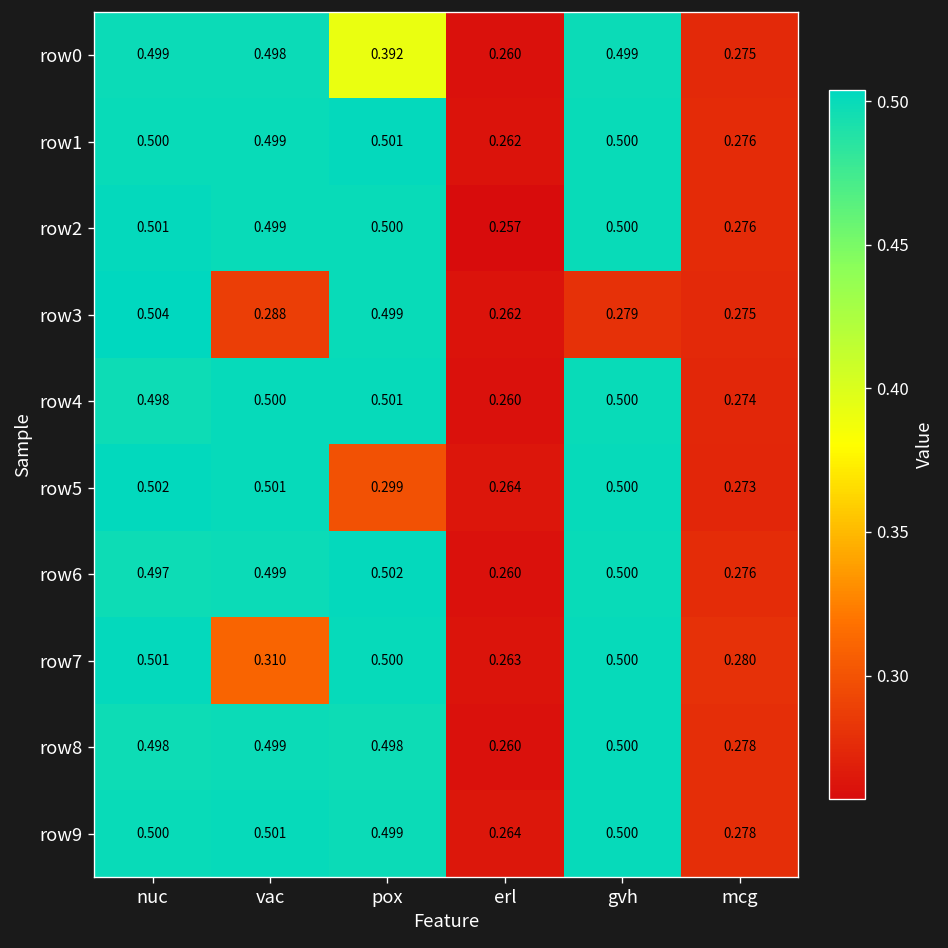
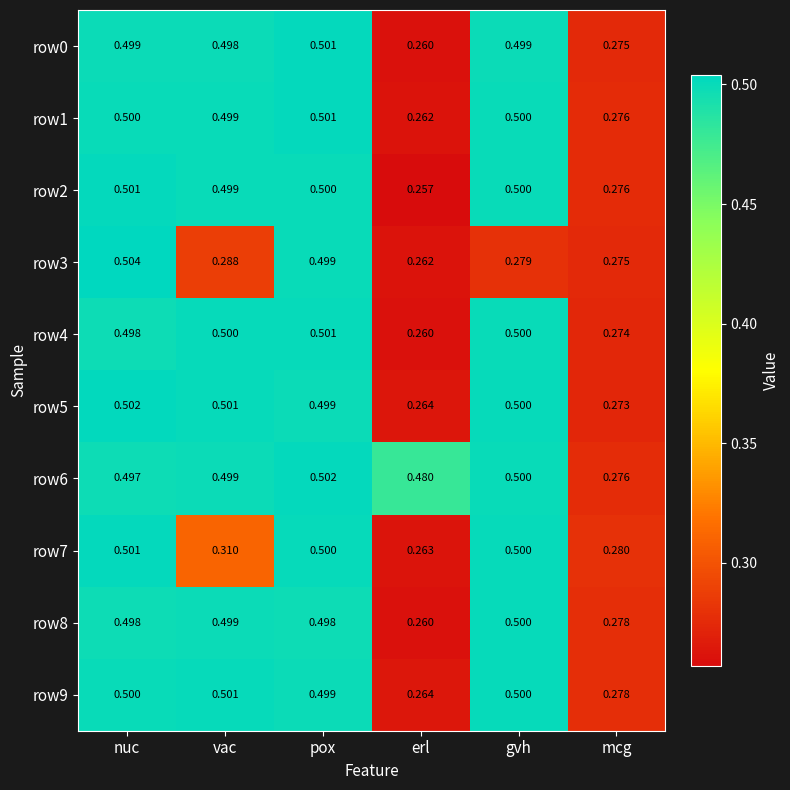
  {
    "row0": {
      "nuc": 0.499,
      "vac": 0.498,
-     "pox": 0.392,
+     "pox": 0.501,
      "erl": 0.260,
      "gvh": 0.499,
      "mcg": 0.275
    },
    "row1": {
      "nuc": 0.500,
      "vac": 0.499,
      "pox": 0.501,
      "erl": 0.262,
      "gvh": 0.500,
      "mcg": 0.276
    },
    "row2": {
      "nuc": 0.501,
      "vac": 0.499,
      "pox": 0.500,
      "erl": 0.257,
      "gvh": 0.500,
      "mcg": 0.276
    },
    "row3": {
      "nuc": 0.504,
      "vac": 0.288,
      "pox": 0.499,
      "erl": 0.262,
      "gvh": 0.279,
      "mcg": 0.275
    },
    "row4": {
      "nuc": 0.498,
      "vac": 0.500,
      "pox": 0.501,
      "erl": 0.260,
      "gvh": 0.500,
      "mcg": 0.274
    },
    "row5": {
      "nuc": 0.502,
      "vac": 0.501,
-     "pox": 0.299,
+     "pox": 0.499,
      "erl": 0.264,
      "gvh": 0.500,
      "mcg": 0.273
    },
    "row6": {
      "nuc": 0.497,
      "vac": 0.499,
      "pox": 0.502,
-     "erl": 0.260,
+     "erl": 0.480,
      "gvh": 0.500,
      "mcg": 0.276
    },
    "row7": {
      "nuc": 0.501,
      "vac": 0.310,
      "pox": 0.500,
      "erl": 0.263,
      "gvh": 0.500,
      "mcg": 0.280
    },
    "row8": {
      "nuc": 0.498,
      "vac": 0.499,
      "pox": 0.498,
      "erl": 0.260,
      "gvh": 0.500,
      "mcg": 0.278
    },
    "row9": {
      "nuc": 0.500,
      "vac": 0.501,
      "pox": 0.499,
      "erl": 0.264,
      "gvh": 0.500,
      "mcg": 0.278
    }
  }
